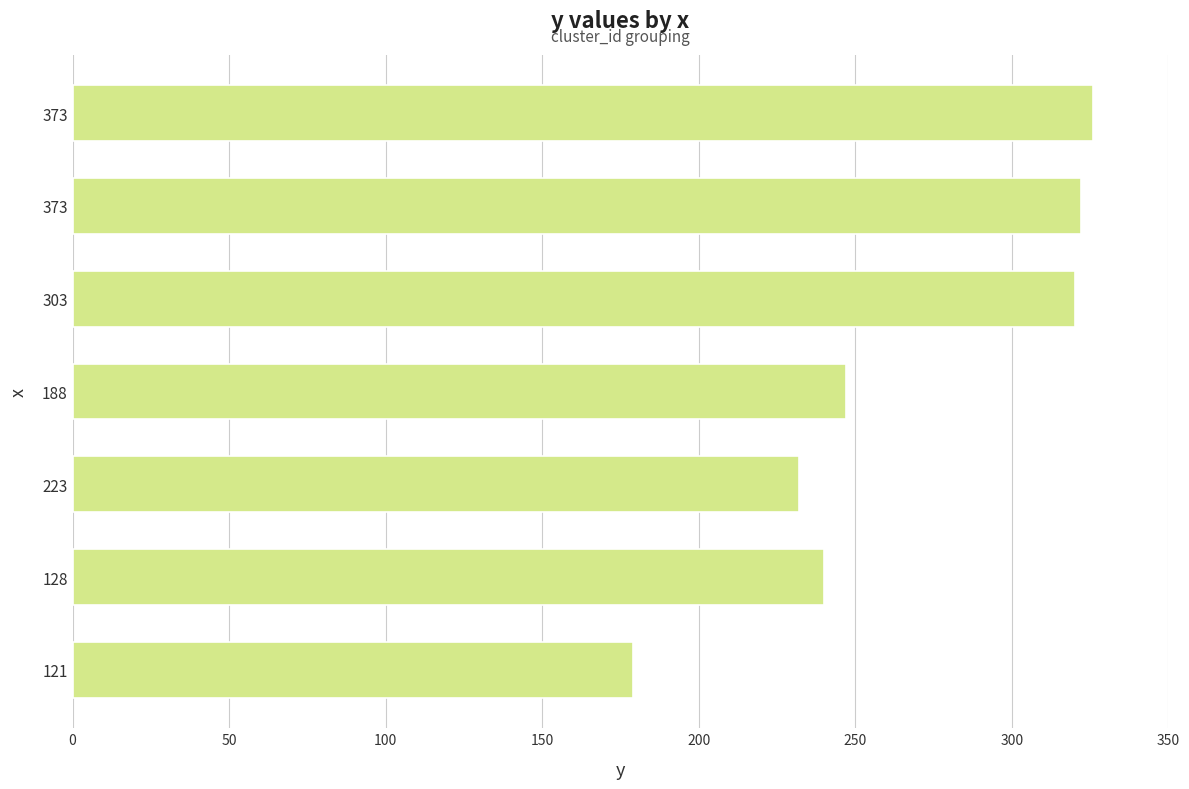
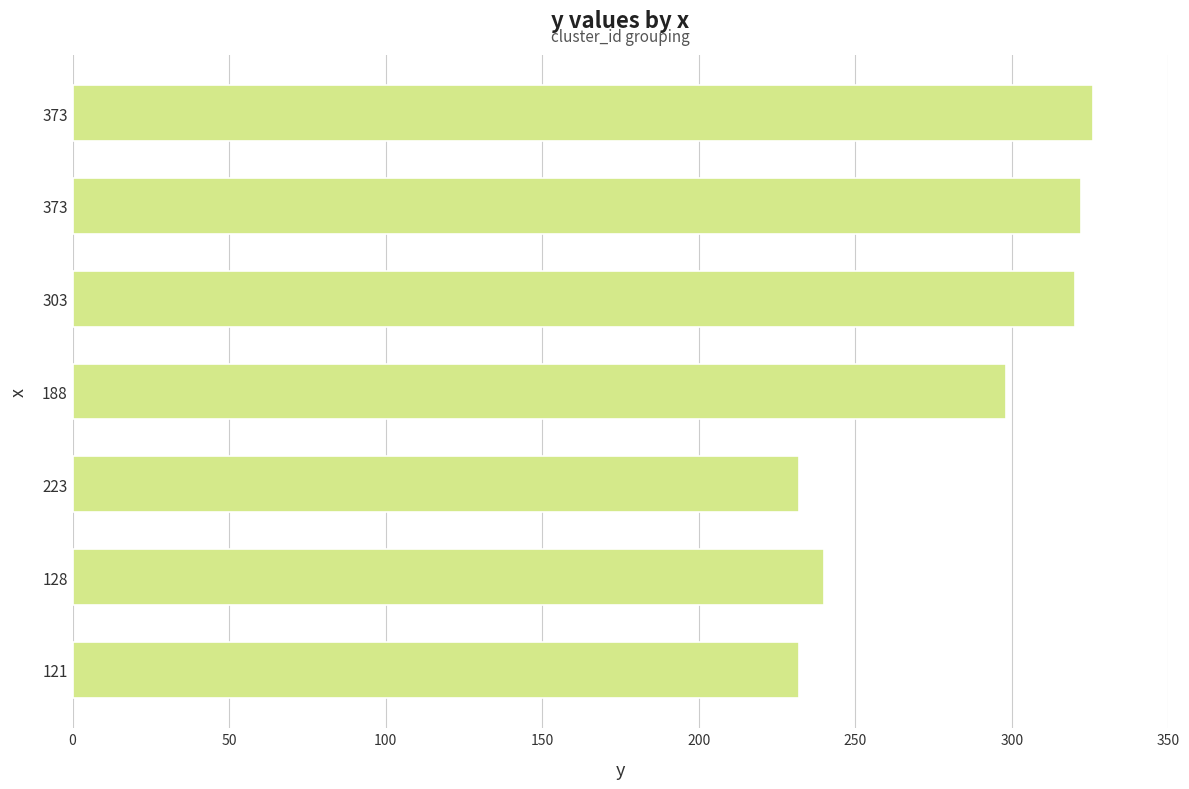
  {
    "303": 320,
-   "188": 247,
+   "188": 298,
    "223": 232,
    "128": 240,
-   "121": 179
+   "121": 232
  }
